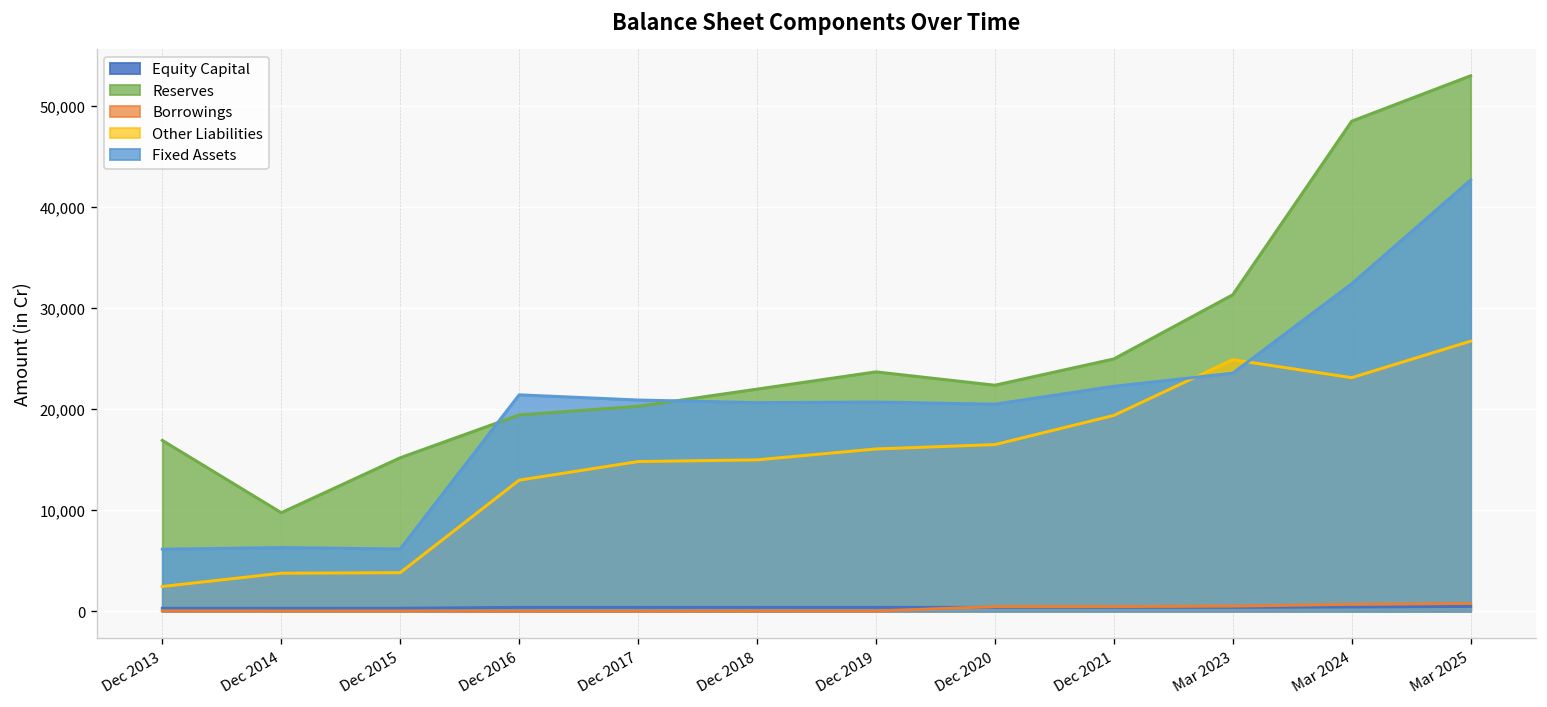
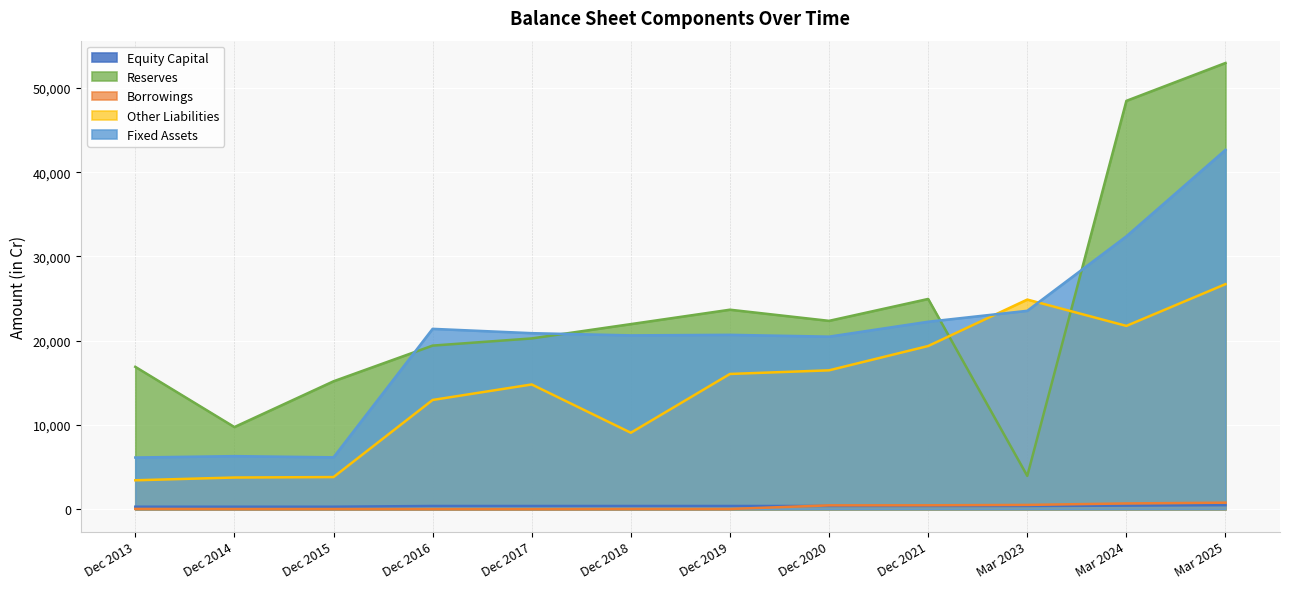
  {
    "Reserves": {
      "Dec 2013": "17,000",
      "Dec 2014": "10,000",
      "Dec 2015": "15,000",
      "Dec 2016": "19,000",
      "Dec 2017": "20,000",
      "Dec 2018": "22,000",
      "Dec 2019": "24,000",
      "Dec 2020": "22,000",
      "Dec 2021": "25,000",
-     "Mar 2023": "31,000",
+     "Mar 2023": "4,000",
      "Mar 2024": "48,000",
      "Mar 2025": "53,000"
    },
    "Borrowings": {
      "Dec 2016": "0",
      "Dec 2017": "0",
      "Dec 2018": "0",
      "Dec 2019": "0"
    },
    "Other Liabilities": {
-     "Dec 2013": "2,000",
+     "Dec 2013": "3,000",
      "Dec 2014": "4,000",
      "Dec 2015": "4,000",
      "Dec 2016": "13,000",
      "Dec 2017": "15,000",
-     "Dec 2018": "15,000",
+     "Dec 2018": "9,000",
      "Dec 2019": "16,000",
      "Dec 2020": "16,000",
      "Dec 2021": "19,000",
      "Mar 2023": "25,000",
-     "Mar 2024": "23,000",
+     "Mar 2024": "22,000",
      "Mar 2025": "27,000"
    }
  }
